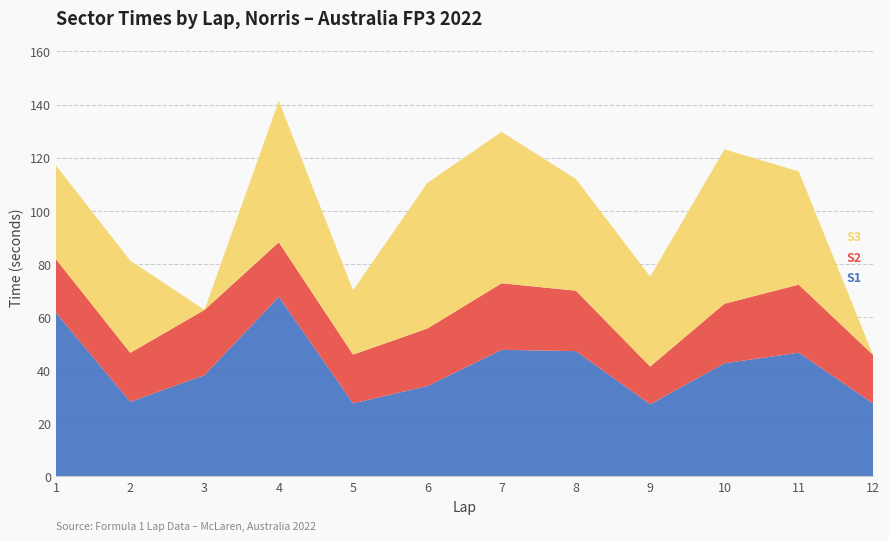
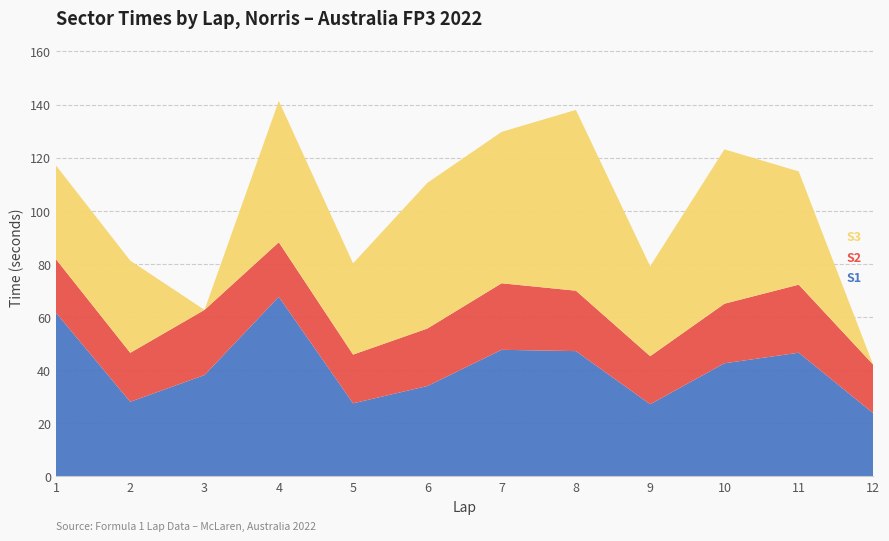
  {
    "S1": {
      "1": 62,
      "2": 28,
      "3": 38,
      "4": 68,
      "5": 28,
      "6": 34,
      "7": 48,
      "8": 47,
      "9": 27,
      "10": 43,
      "11": 47,
-     "12": 27
+     "12": 24
    },
    "S2": {
      "1": 20,
      "2": 18,
      "4": 21,
      "5": 18,
      "6": 22,
      "7": 25,
      "8": 23,
-     "9": 14,
+     "9": 18,
      "10": 22,
      "11": 26
    },
    "S3": {
      "1": 35,
      "2": 35,
      "4": 53,
-     "5": 24,
+     "5": 34,
      "6": 55,
      "7": 57,
-     "8": 42,
+     "8": 68,
      "9": 34,
      "10": 58,
      "11": 43
    }
  }
